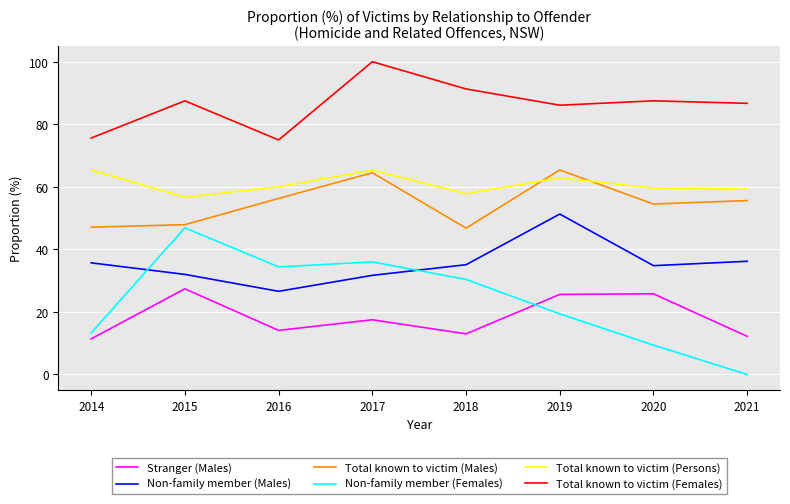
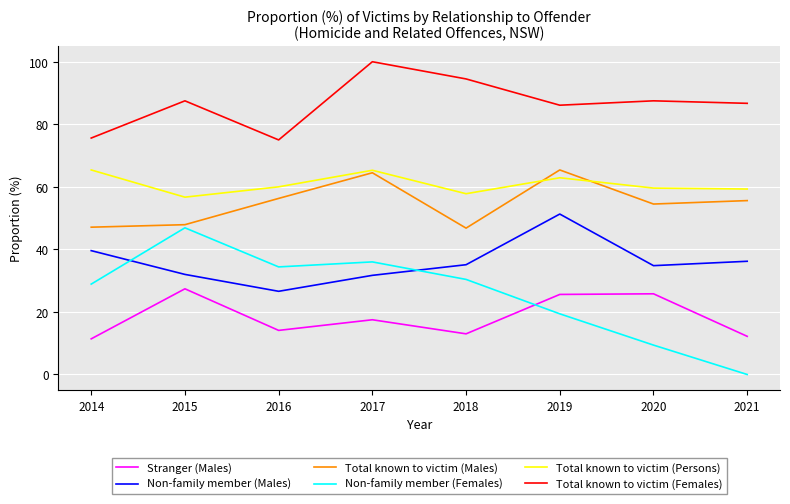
  {
    "Stranger (Males)": {
      "2014": 11,
      "2015": 27,
      "2016": 14,
      "2017": 18,
      "2018": 13,
      "2019": 26,
      "2020": 26,
      "2021": 12
    },
    "Non-family member (Males)": {
-     "2014": 36,
+     "2014": 40,
      "2015": 32,
      "2016": 27,
      "2017": 32,
      "2018": 35,
      "2019": 51,
      "2020": 35,
      "2021": 36
    },
    "Total known to victim (Males)": {
      "2014": 47,
      "2015": 48,
      "2016": 56,
      "2018": 47,
      "2019": 65,
      "2020": 55,
      "2021": 56
    },
    "Non-family member (Females)": {
-     "2014": 13,
+     "2014": 29,
      "2015": 47,
      "2016": 34,
      "2017": 36,
      "2018": 30,
      "2019": 19,
      "2020": 9,
      "2021": 0
    },
    "Total known to victim (Persons)": {
      "2014": 65,
      "2015": 57,
      "2016": 60,
      "2018": 58,
      "2019": 63,
      "2020": 60,
      "2021": 59
    },
    "Total known to victim (Females)": {
      "2014": 76,
      "2015": 88,
      "2016": 75,
      "2017": 100,
-     "2018": 91,
+     "2018": 95,
      "2019": 86,
      "2020": 88,
      "2021": 87
    }
  }
